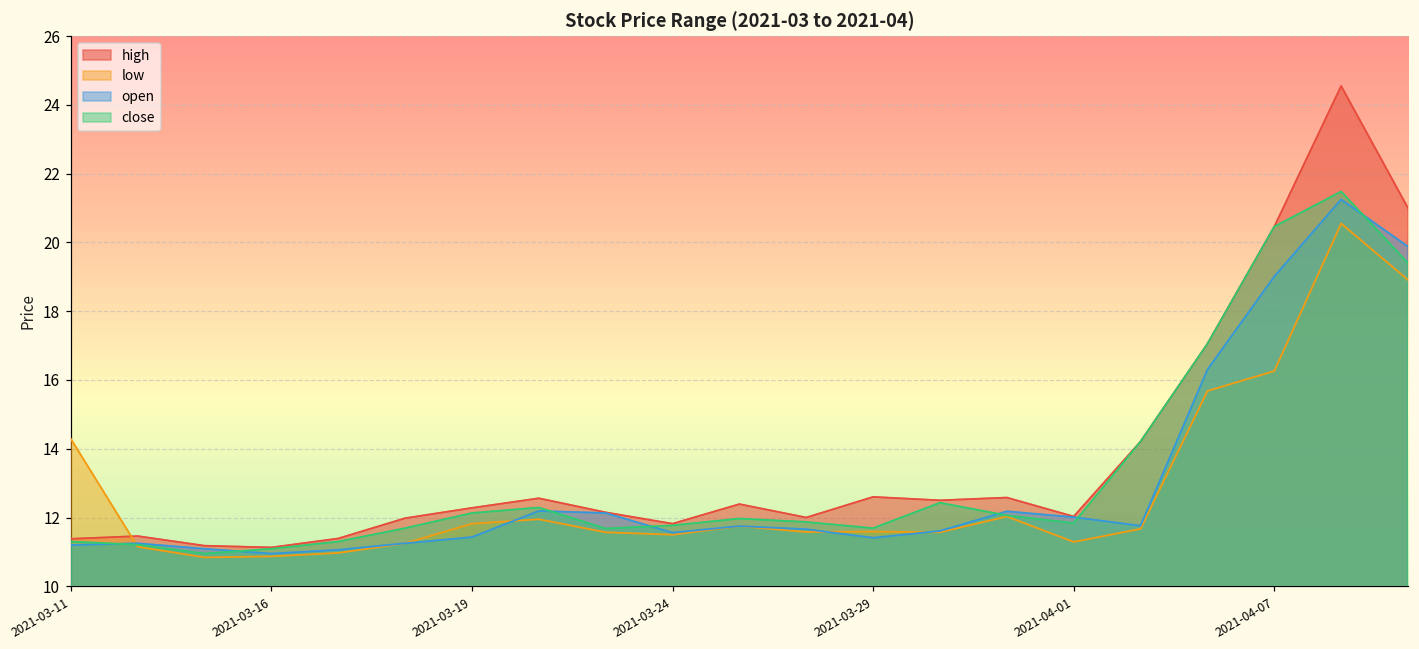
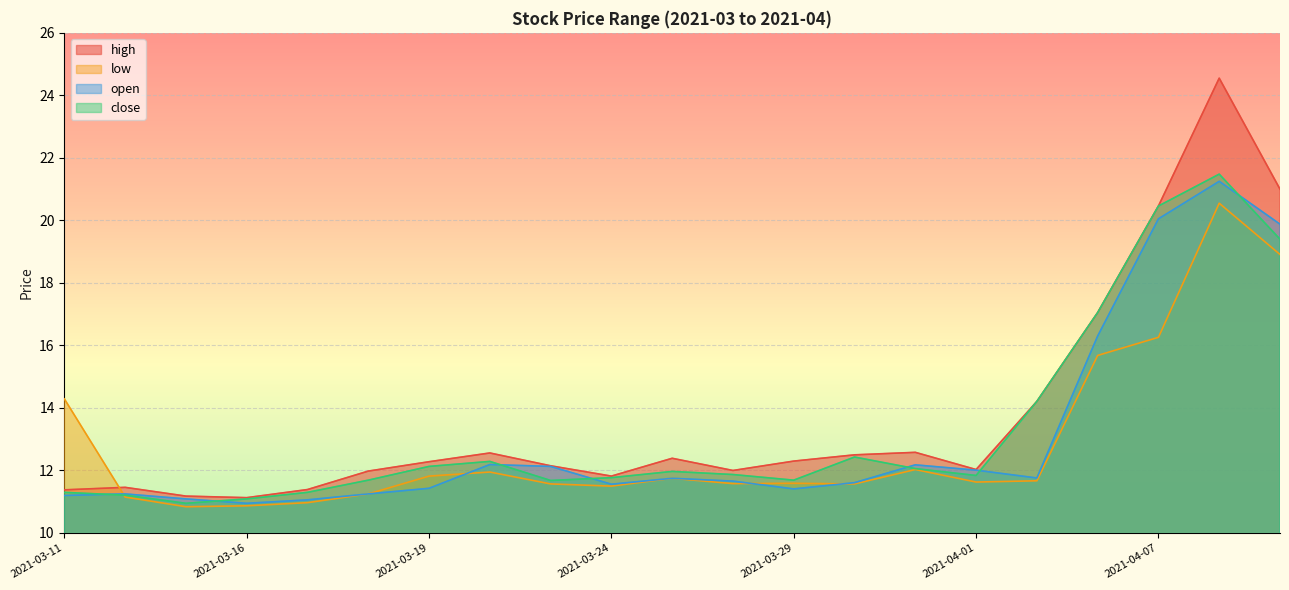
  {
    "high": {
      "2021-03-19": 12.3,
-     "2021-03-29": 12.6
+     "2021-03-29": 12.3
    },
    "low": {
      "2021-03-11": 14.3,
      "2021-03-19": 11.8,
      "2021-03-29": 11.6,
-     "2021-04-01": 11.3,
+     "2021-04-01": 11.6,
      "2021-04-07": 16.3
    },
    "open": {
      "2021-03-11": 11.2,
      "2021-03-19": 11.4,
      "2021-03-29": 11.4,
-     "2021-04-07": 19.0
+     "2021-04-07": 20.1
    },
    "close": {
      "2021-03-19": 12.1,
      "2021-03-29": 11.7,
      "2021-04-01": 11.8
    }
  }
